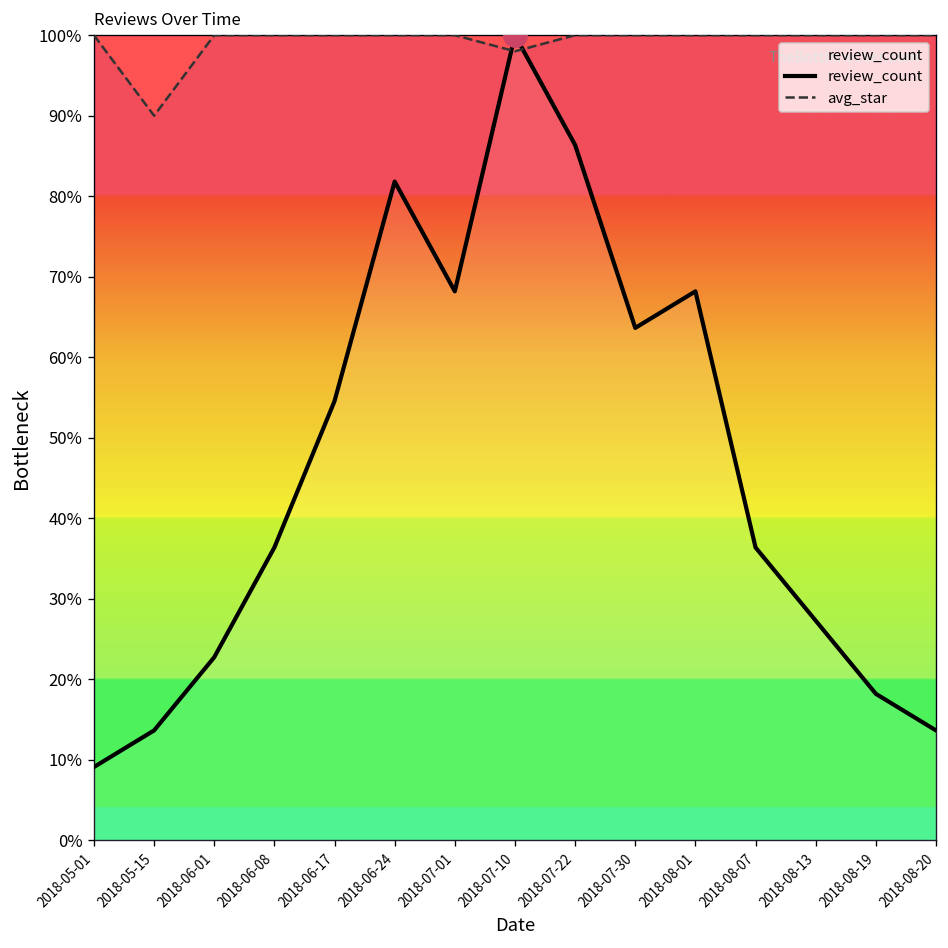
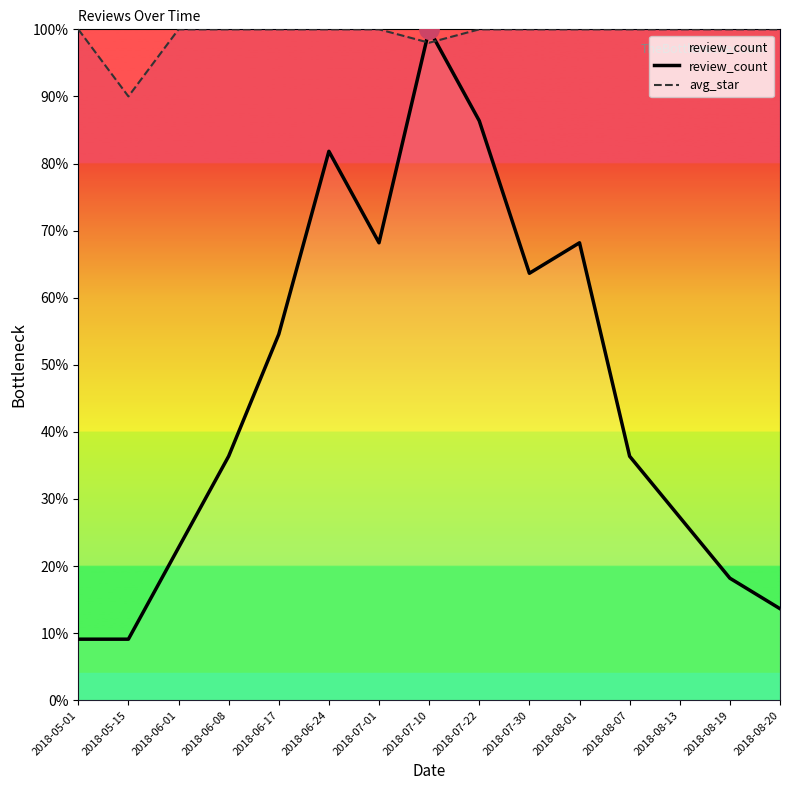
  {
    "review_count": {
      "2018-05-01": "9%",
-     "2018-05-15": "14%",
+     "2018-05-15": "9%",
      "2018-06-01": "23%",
      "2018-06-08": "36%",
      "2018-06-17": "55%",
      "2018-06-24": "82%",
      "2018-07-01": "68%",
      "2018-07-22": "86%",
      "2018-07-30": "64%",
      "2018-08-01": "68%",
      "2018-08-07": "36%",
      "2018-08-13": "27%",
      "2018-08-19": "18%",
      "2018-08-20": "14%"
    },
    "avg_star": {
      "2018-05-01": "100%",
      "2018-05-15": "90%",
      "2018-06-01": "100%",
      "2018-06-08": "100%",
      "2018-06-17": "100%",
      "2018-06-24": "100%",
      "2018-07-01": "100%",
      "2018-07-10": "98%",
      "2018-07-22": "100%",
      "2018-07-30": "100%",
      "2018-08-01": "100%",
      "2018-08-07": "100%",
      "2018-08-13": "100%",
      "2018-08-19": "100%",
      "2018-08-20": "100%"
    }
  }
